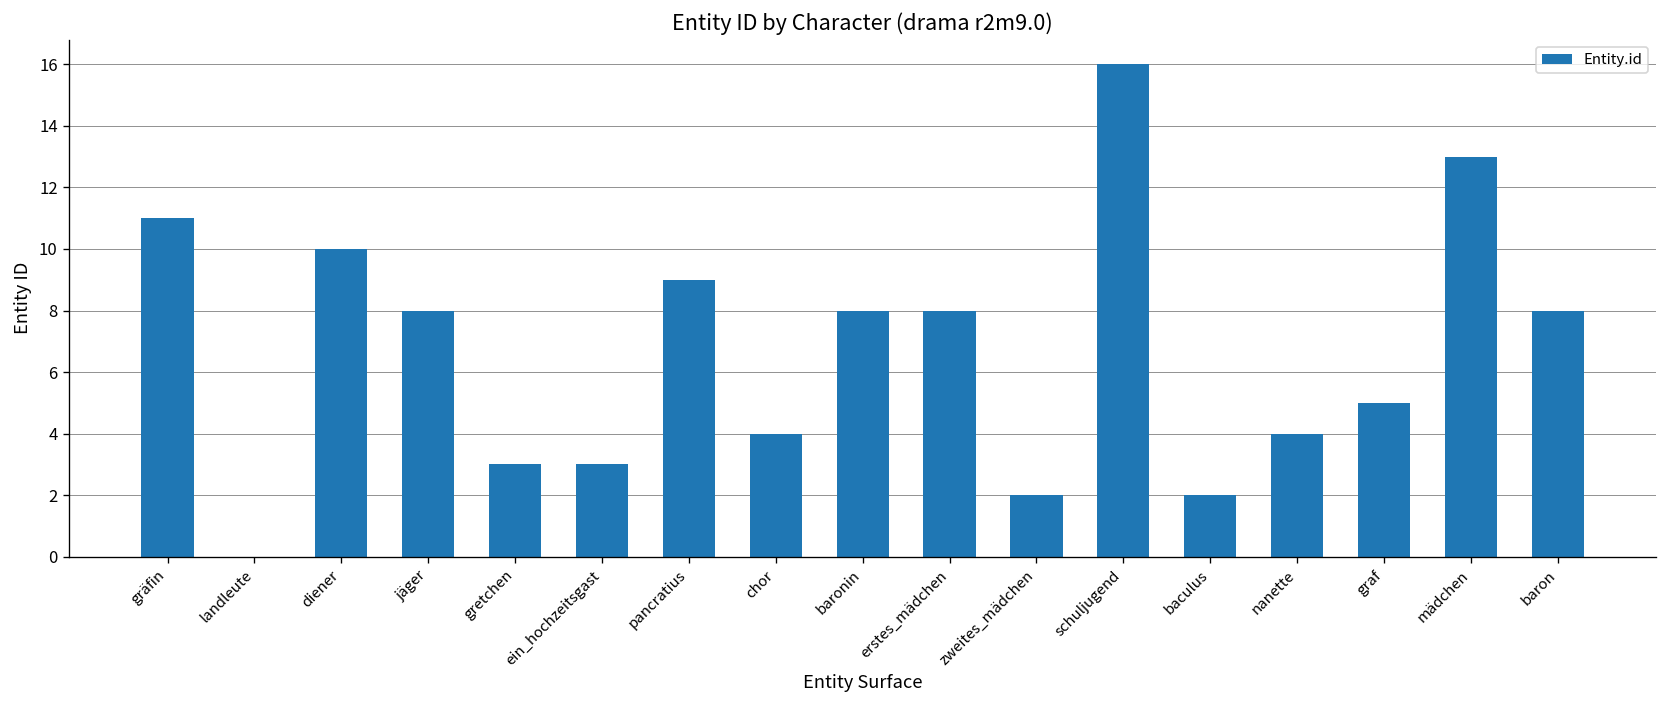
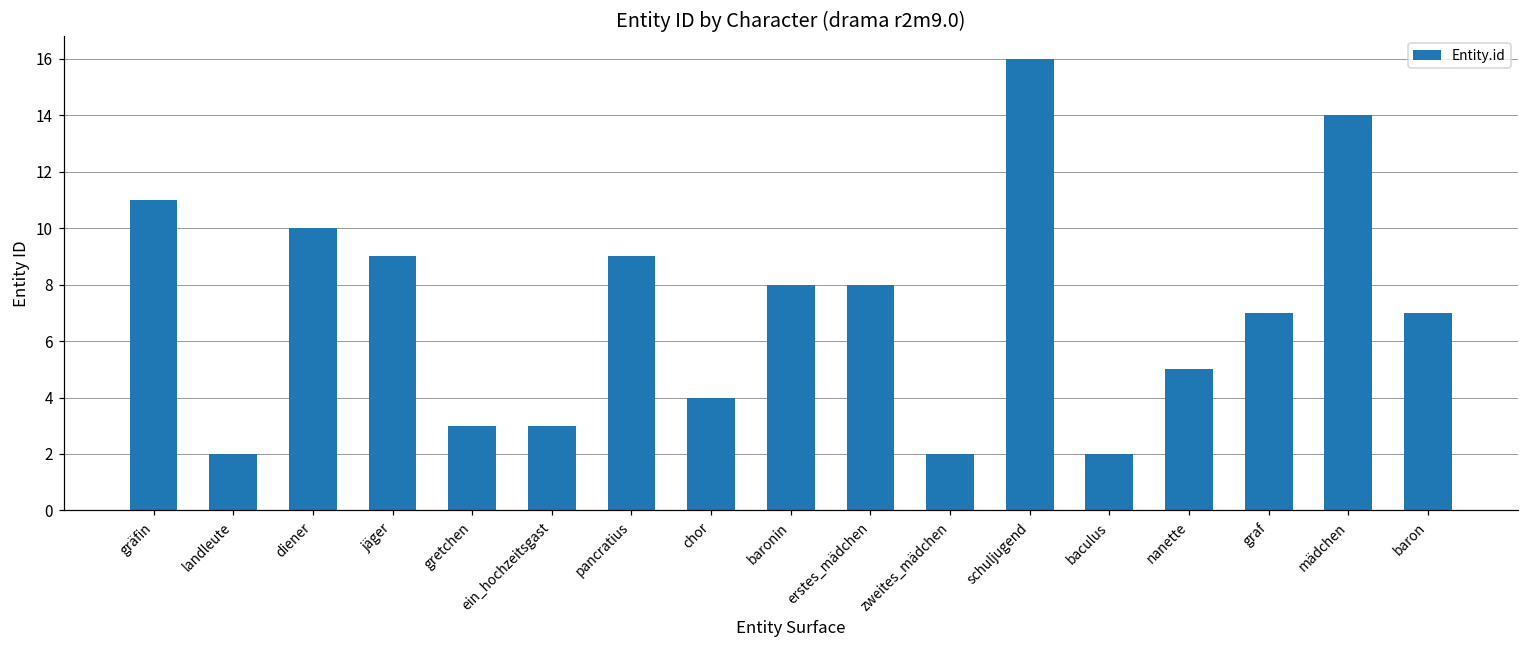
  {
    "gräfin": 11,
-   "landleute": 0,
+   "landleute": 2,
    "diener": 10,
-   "jäger": 8,
+   "jäger": 9,
    "gretchen": 3,
    "ein_hochzeitsgast": 3,
    "pancratius": 9,
    "chor": 4,
    "baronin": 8,
    "erstes_mädchen": 8,
    "zweites_mädchen": 2,
    "schuljugend": 16,
    "baculus": 2,
-   "nanette": 4,
-   "graf": 5,
-   "mädchen": 13,
-   "baron": 8
+   "nanette": 5,
+   "graf": 7,
+   "mädchen": 14,
+   "baron": 7
  }
